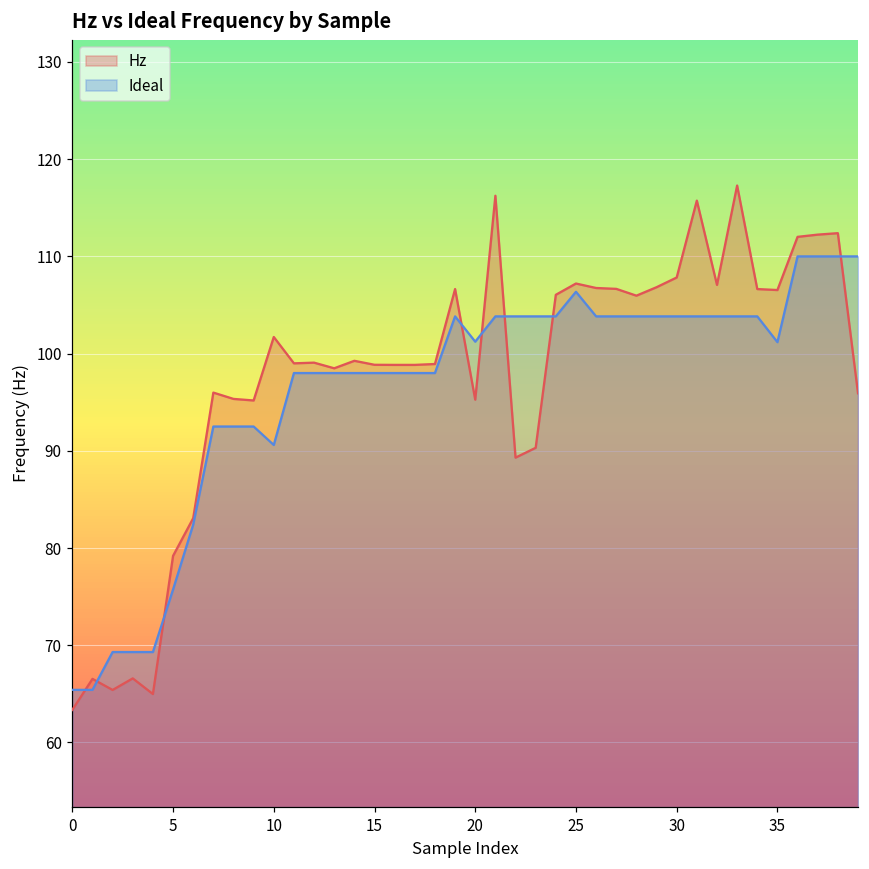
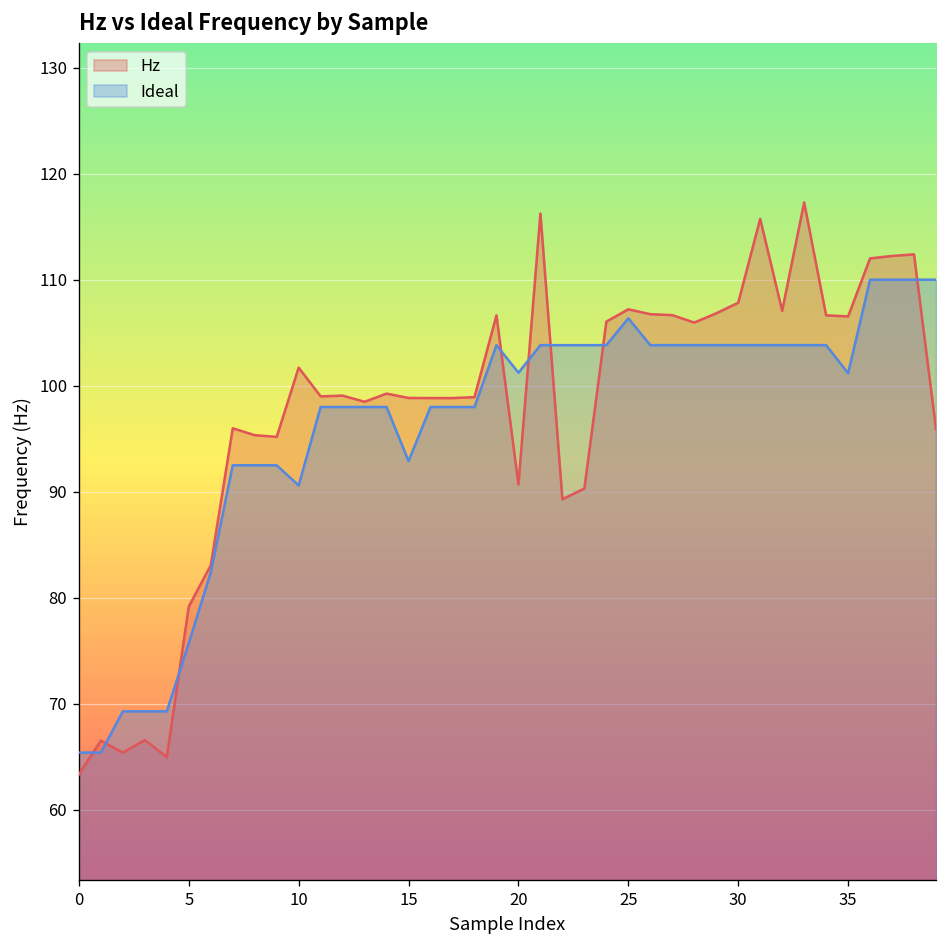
  {
    "Hz": {
      "0": 63,
      "5": 79,
      "10": 102,
      "15": 99,
-     "20": 95,
+     "20": 91,
      "25": 107,
      "30": 108,
      "35": 107
    },
    "Ideal": {
      "0": 65,
      "5": 76,
      "10": 91,
-     "15": 98,
+     "15": 93,
      "20": 101,
      "25": 106,
      "30": 104,
      "35": 101
    }
  }
